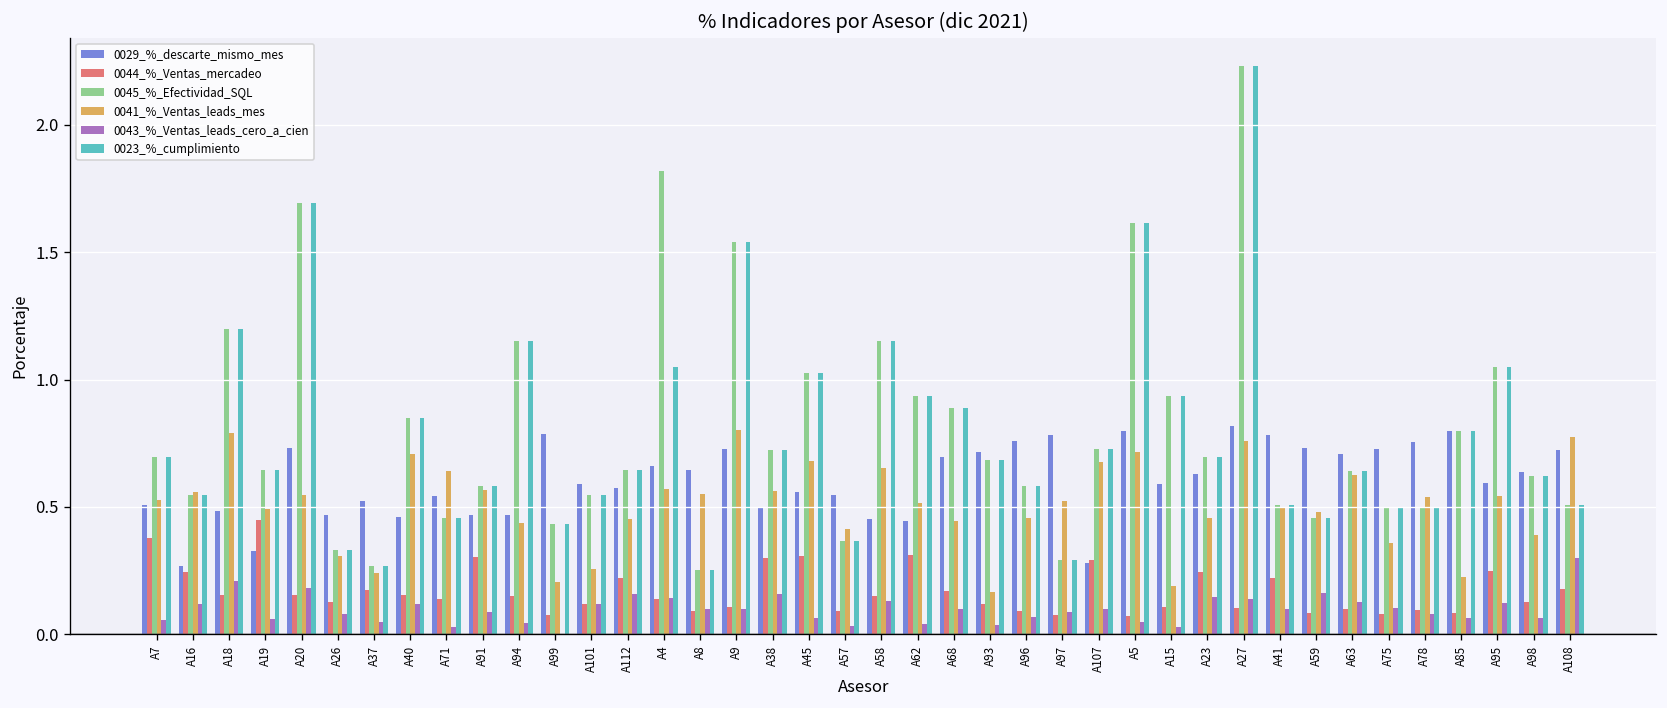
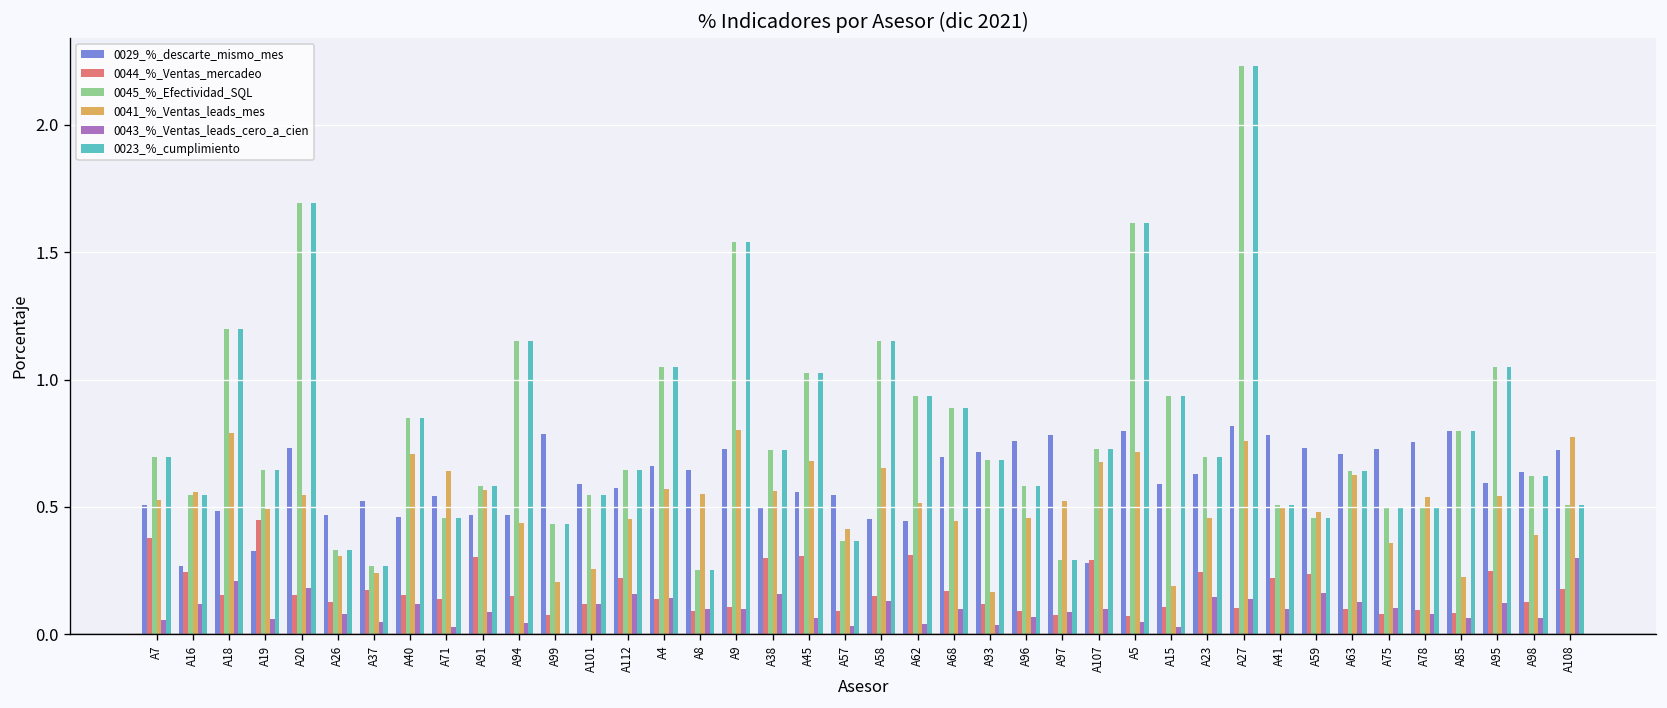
  {
    "0044_%_Ventas_mercadeo": {
      "A7": 0.38,
      "A16": 0.24,
      "A18": 0.15,
      "A19": 0.45,
      "A20": 0.15,
      "A26": 0.13,
      "A37": 0.17,
      "A40": 0.15,
      "A71": 0.14,
      "A91": 0.30,
      "A94": 0.15,
      "A99": 0.07,
      "A101": 0.12,
      "A112": 0.22,
      "A4": 0.14,
      "A8": 0.09,
      "A9": 0.11,
      "A38": 0.30,
      "A45": 0.31,
      "A57": 0.09,
      "A58": 0.15,
      "A62": 0.31,
      "A68": 0.17,
      "A93": 0.12,
      "A96": 0.09,
      "A97": 0.07,
      "A107": 0.29,
      "A5": 0.07,
      "A15": 0.11,
      "A23": 0.24,
      "A27": 0.10,
      "A41": 0.22,
-     "A59": 0.08,
+     "A59": 0.24,
      "A63": 0.10,
      "A75": 0.08,
      "A78": 0.10,
      "A85": 0.08,
      "A95": 0.25,
      "A98": 0.12,
      "A108": 0.18
    },
    "0045_%_Efectividad_SQL": {
      "A7": 0.70,
      "A16": 0.54,
      "A18": 1.20,
      "A19": 0.65,
      "A20": 1.69,
      "A26": 0.33,
      "A37": 0.27,
      "A40": 0.85,
      "A71": 0.46,
      "A91": 0.58,
      "A94": 1.15,
      "A99": 0.43,
      "A101": 0.54,
      "A112": 0.65,
-     "A4": 1.82,
+     "A4": 1.05,
      "A8": 0.25,
      "A9": 1.54,
      "A38": 0.72,
      "A45": 1.03,
      "A57": 0.37,
      "A58": 1.15,
      "A62": 0.94,
      "A68": 0.89,
      "A93": 0.68,
      "A96": 0.58,
      "A97": 0.29,
      "A107": 0.73,
      "A5": 1.62,
      "A15": 0.94,
      "A23": 0.70,
      "A27": 2.23,
      "A41": 0.51,
      "A59": 0.45,
      "A63": 0.64,
      "A75": 0.49,
      "A78": 0.49,
      "A85": 0.80,
      "A95": 1.05,
      "A98": 0.62,
      "A108": 0.51
    }
  }
